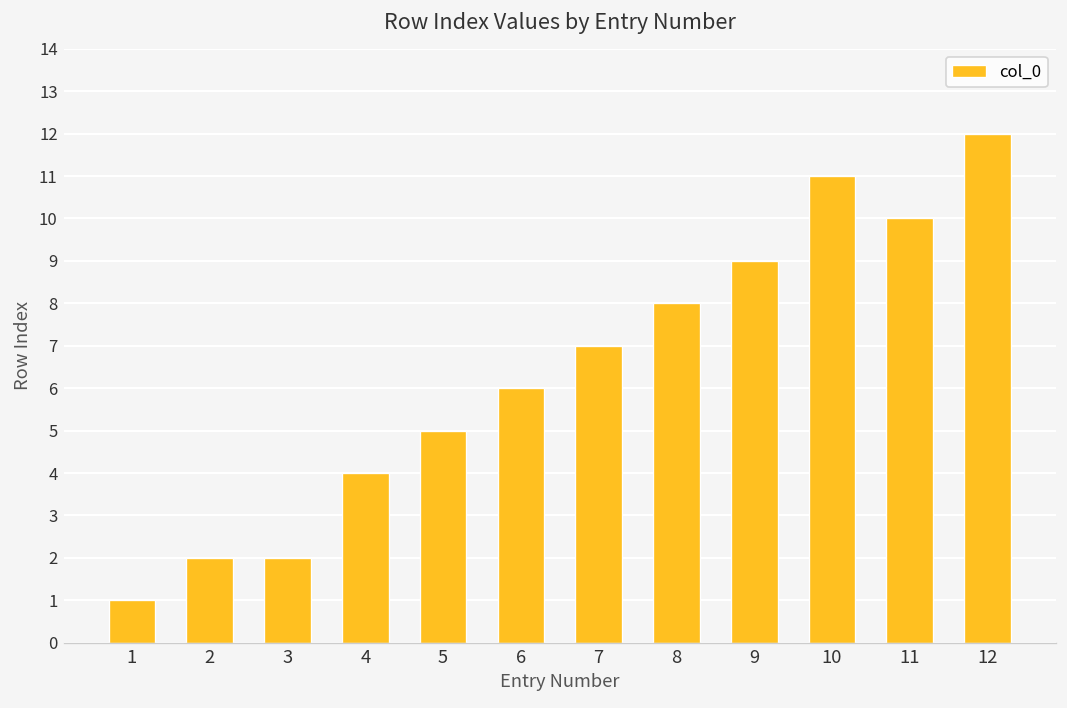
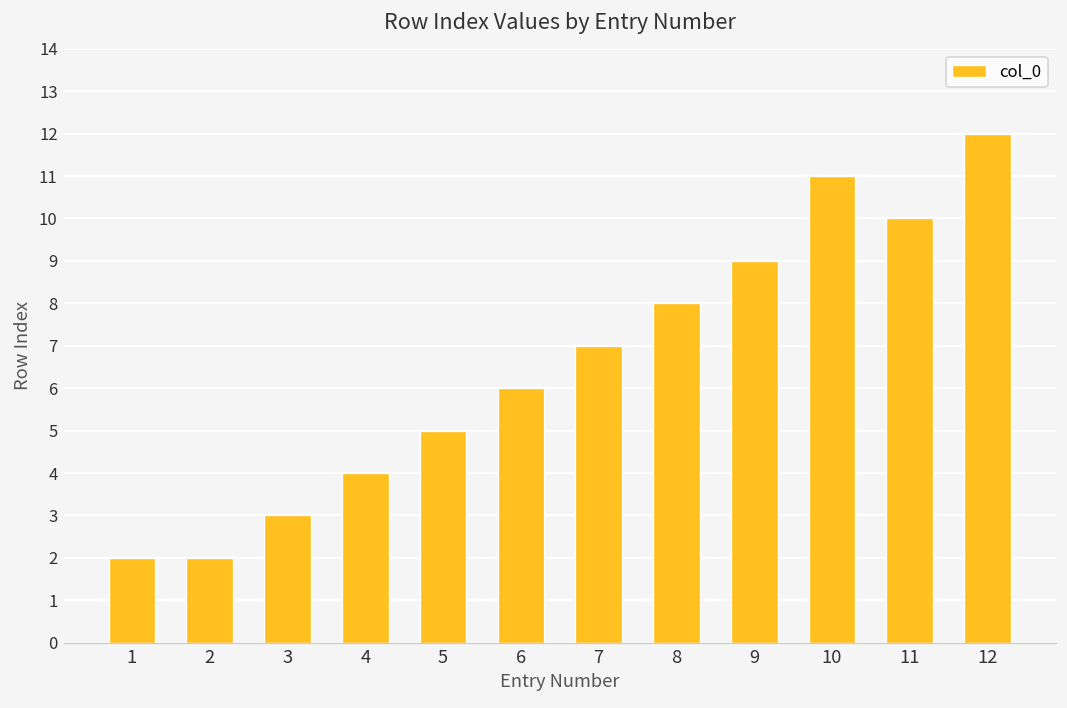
  {
-   "1": 1,
+   "1": 2,
    "2": 2,
-   "3": 2,
+   "3": 3,
    "4": 4,
    "5": 5,
    "6": 6,
    "7": 7,
    "8": 8,
    "9": 9,
    "10": 11,
    "11": 10,
    "12": 12
  }
